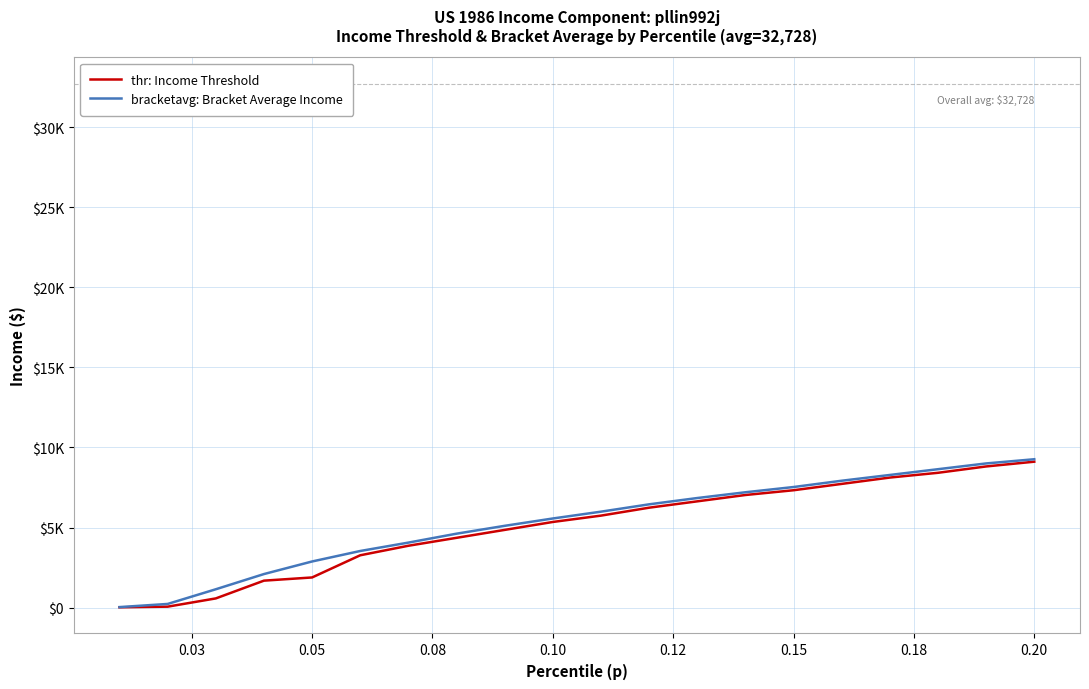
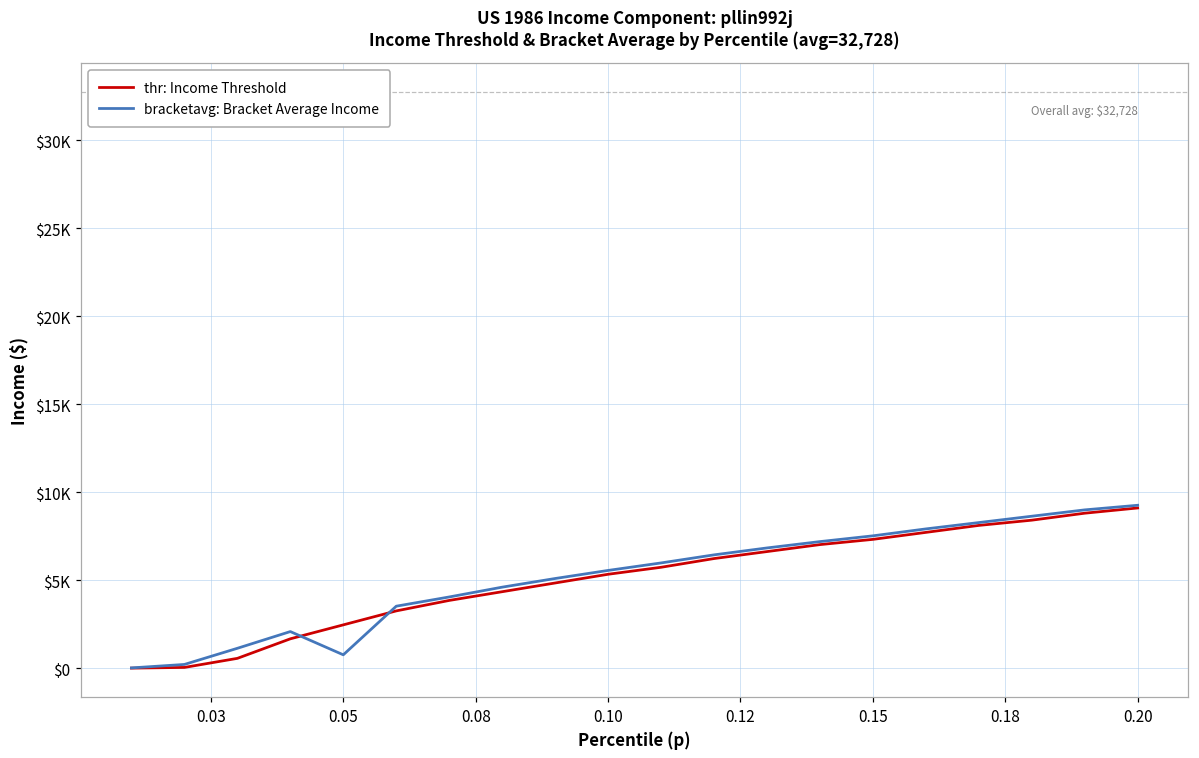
  {
    "thr: Income Threshold": {
-     "0.05": "$1900",
+     "0.05": "$2500",
      "0.10": "$5300",
      "0.15": "$7300"
    },
    "bracketavg: Bracket Average Income": {
-     "0.05": "$2900",
+     "0.05": "$800",
      "0.10": "$5600",
      "0.15": "$7500"
    }
  }
